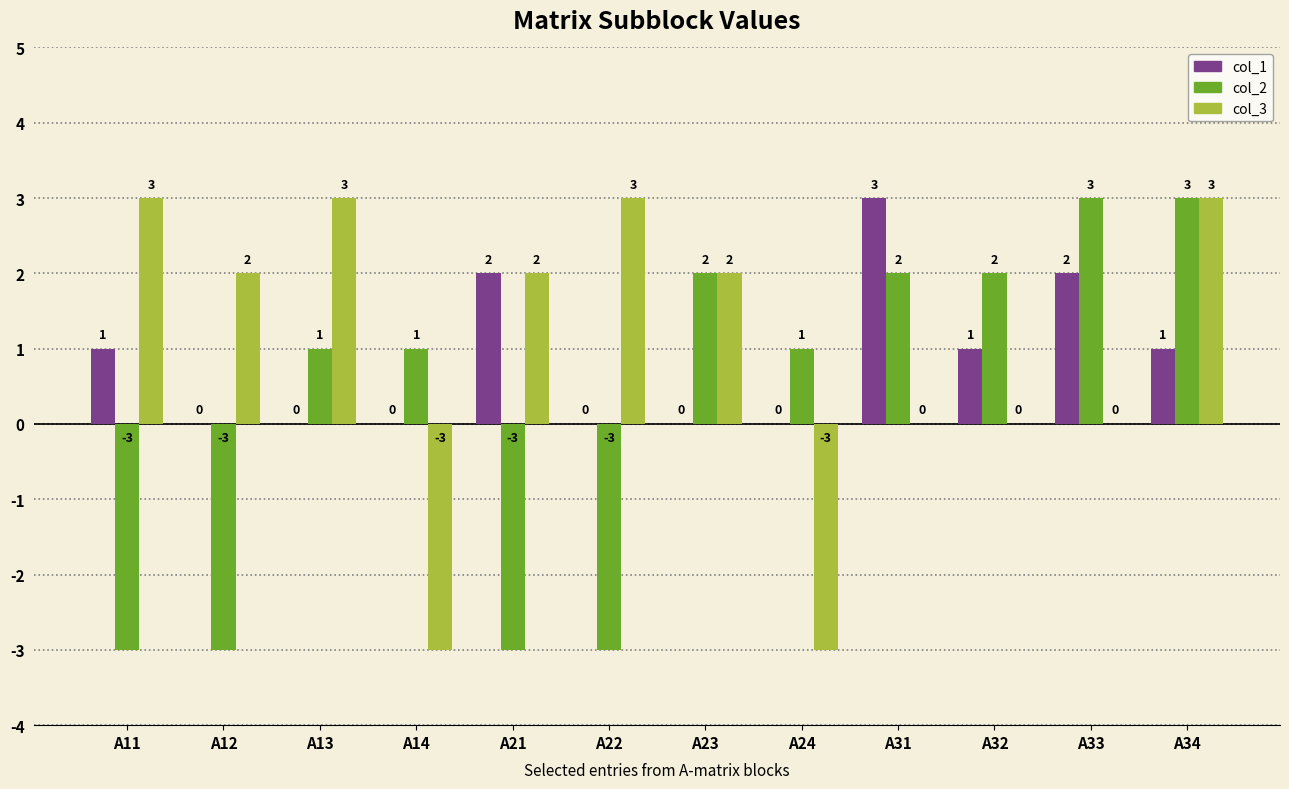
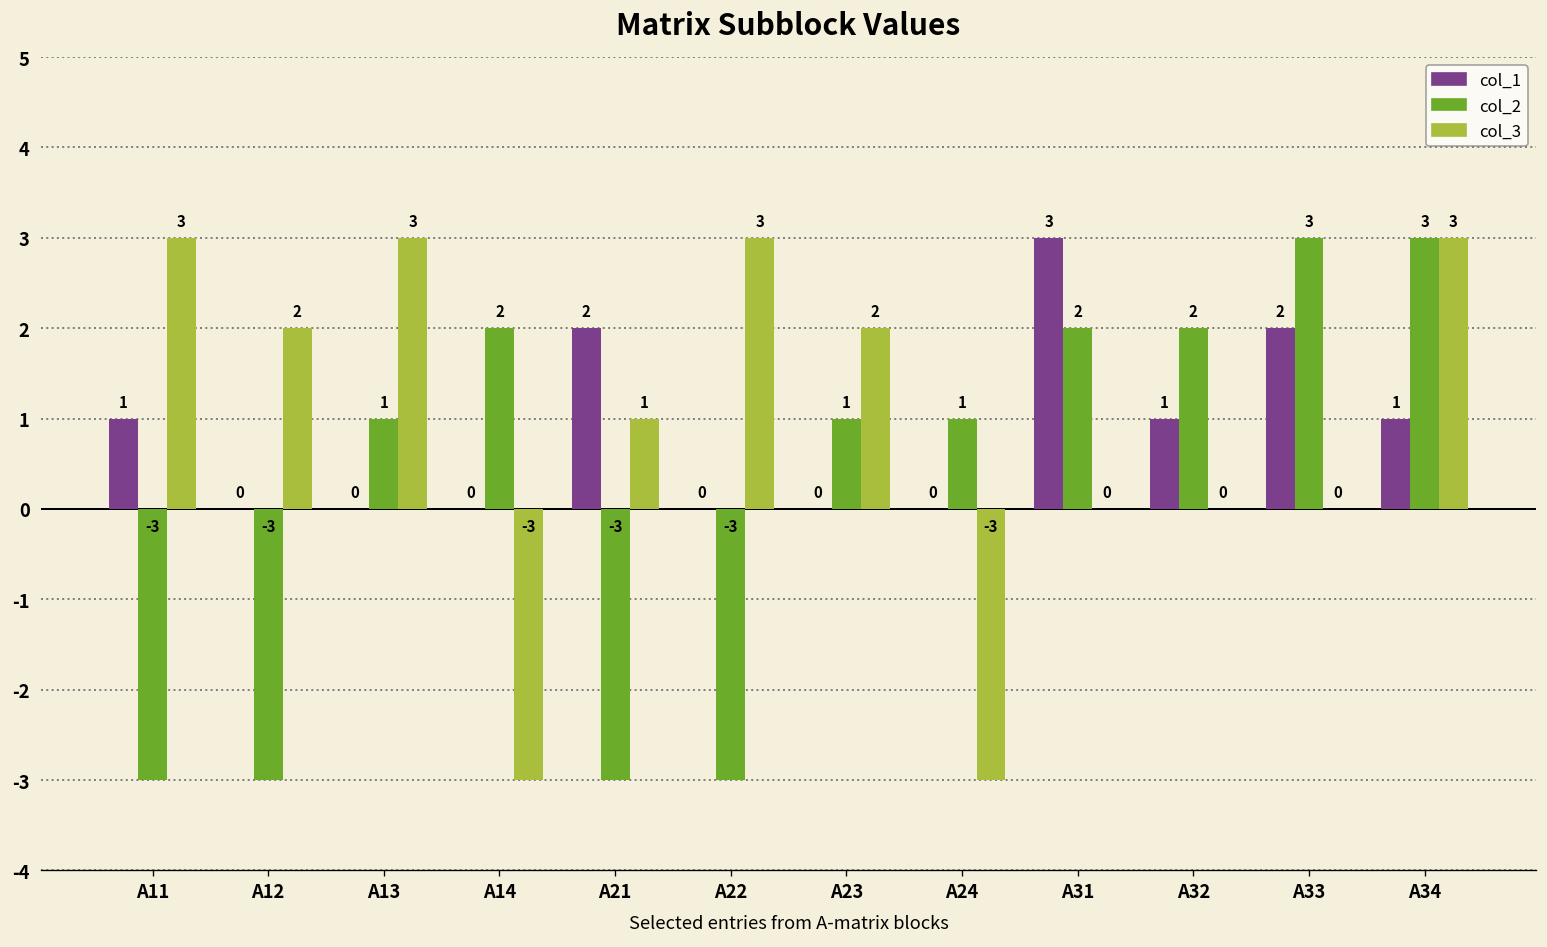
  {
    "col_1": {
      "A11": 1,
      "A12": 0,
      "A13": 0,
      "A14": 0,
      "A21": 2,
      "A22": 0,
      "A23": 0,
      "A24": 0,
      "A31": 3,
      "A32": 1,
      "A33": 2,
      "A34": 1
    },
    "col_2": {
      "A11": -3,
      "A12": -3,
      "A13": 1,
-     "A14": 1,
+     "A14": 2,
      "A21": -3,
      "A22": -3,
-     "A23": 2,
+     "A23": 1,
      "A24": 1,
      "A31": 2,
      "A32": 2,
      "A33": 3,
      "A34": 3
    },
    "col_3": {
      "A11": 3,
      "A12": 2,
      "A13": 3,
      "A14": -3,
-     "A21": 2,
+     "A21": 1,
      "A22": 3,
      "A23": 2,
      "A24": -3,
      "A31": 0,
      "A32": 0,
      "A33": 0,
      "A34": 3
    }
  }
